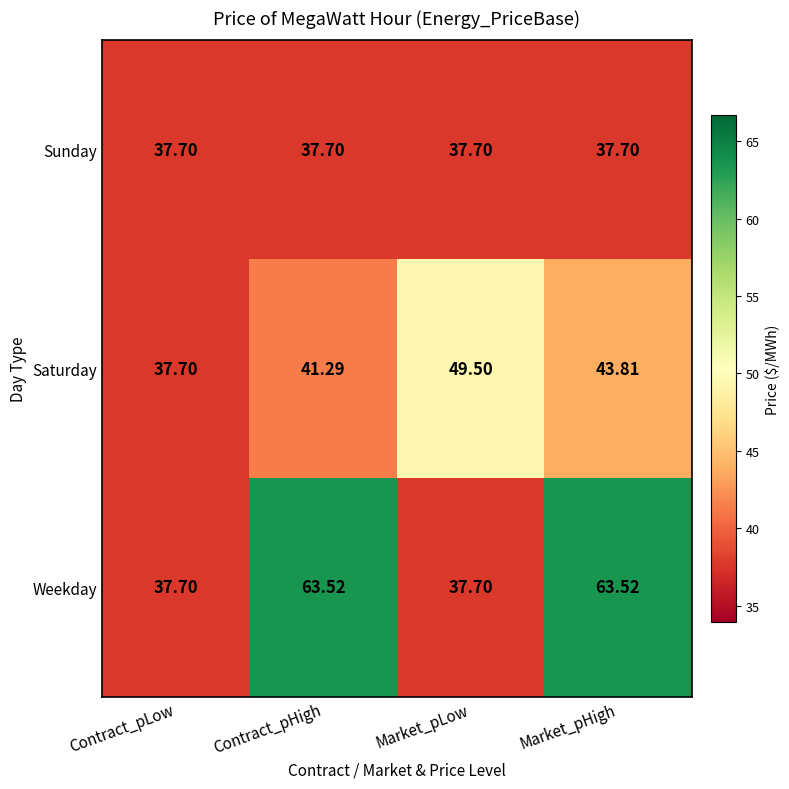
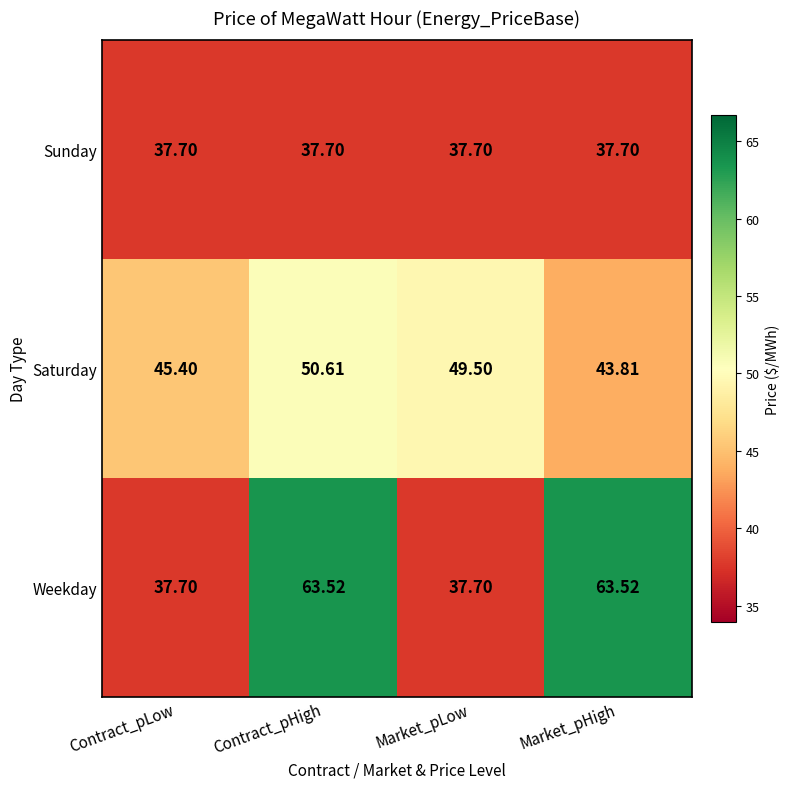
  {
    "Sunday": {
      "Contract_pLow": 37.70,
      "Contract_pHigh": 37.70,
      "Market_pLow": 37.70,
      "Market_pHigh": 37.70
    },
    "Saturday": {
-     "Contract_pLow": 37.70,
-     "Contract_pHigh": 41.29,
+     "Contract_pLow": 45.40,
+     "Contract_pHigh": 50.61,
      "Market_pLow": 49.50,
      "Market_pHigh": 43.81
    },
    "Weekday": {
      "Contract_pLow": 37.70,
      "Contract_pHigh": 63.52,
      "Market_pLow": 37.70,
      "Market_pHigh": 63.52
    }
  }
